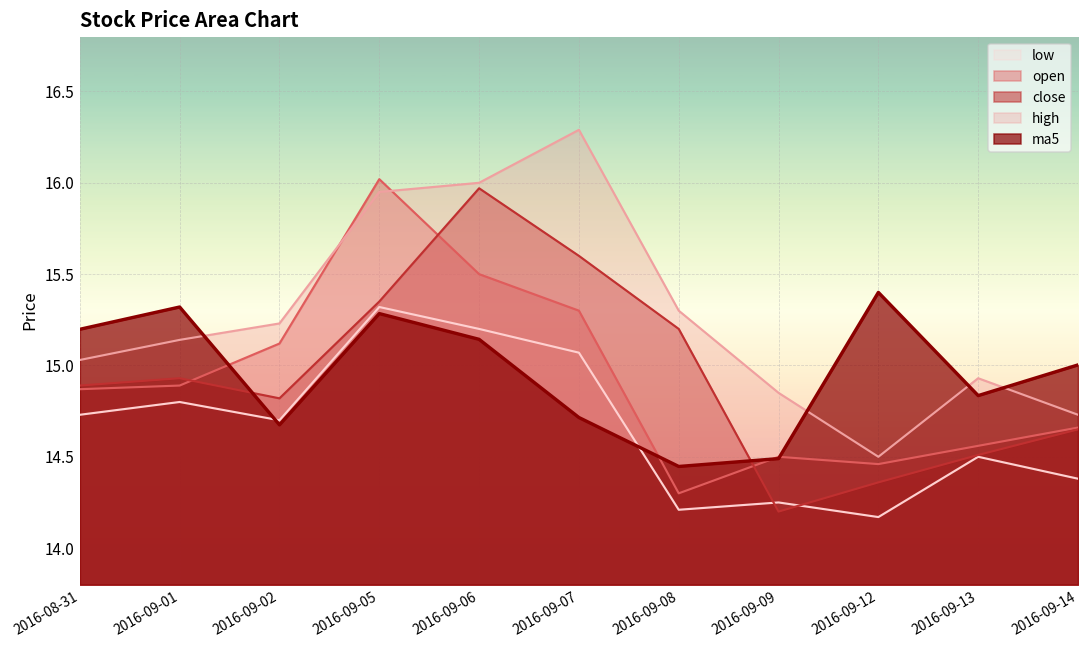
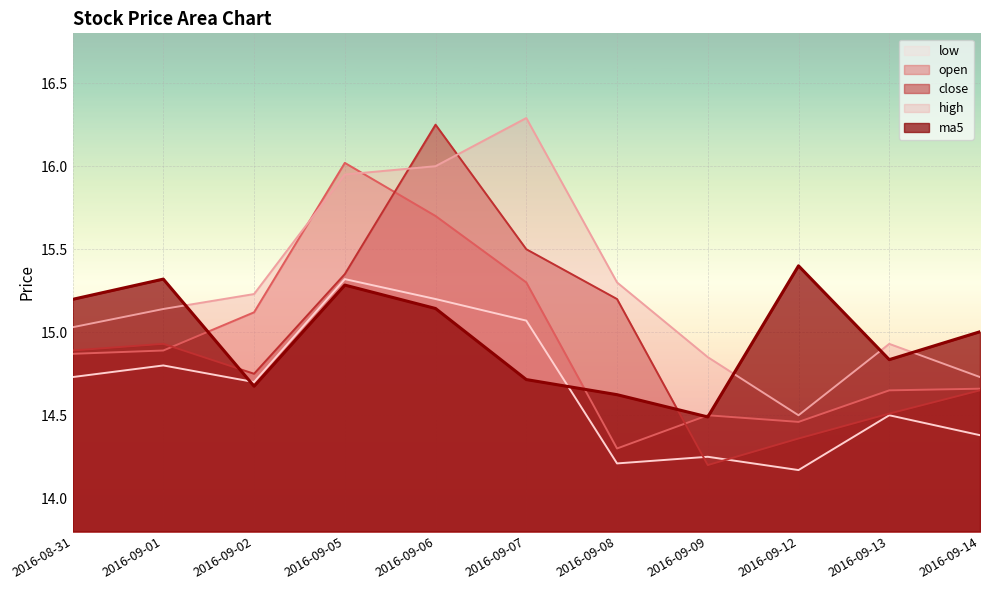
  {
    "open": {
      "2016-08-31": 14.87,
      "2016-09-01": 14.89,
      "2016-09-02": 15.12,
      "2016-09-05": 16.02,
-     "2016-09-06": 15.5,
+     "2016-09-06": 15.7,
      "2016-09-07": 15.30,
      "2016-09-08": 14.30,
      "2016-09-12": 14.46,
-     "2016-09-13": 14.56
+     "2016-09-13": 14.65
    },
    "close": {
      "2016-08-31": 14.89,
      "2016-09-01": 14.93,
-     "2016-09-02": 14.82,
+     "2016-09-02": 14.75,
      "2016-09-05": 15.35,
-     "2016-09-06": 15.97,
-     "2016-09-07": 15.6,
+     "2016-09-06": 16.25,
+     "2016-09-07": 15.5,
      "2016-09-08": 15.20,
      "2016-09-09": 14.20,
      "2016-09-12": 14.36
    },
    "ma5": {
      "2016-08-31": 15.20,
      "2016-09-01": 15.32,
      "2016-09-02": 14.68,
      "2016-09-05": 15.28,
      "2016-09-06": 15.14,
      "2016-09-07": 14.72,
-     "2016-09-08": 14.45,
+     "2016-09-08": 14.62,
      "2016-09-12": 15.40,
      "2016-09-13": 14.84,
      "2016-09-14": 15.00
    }
  }
